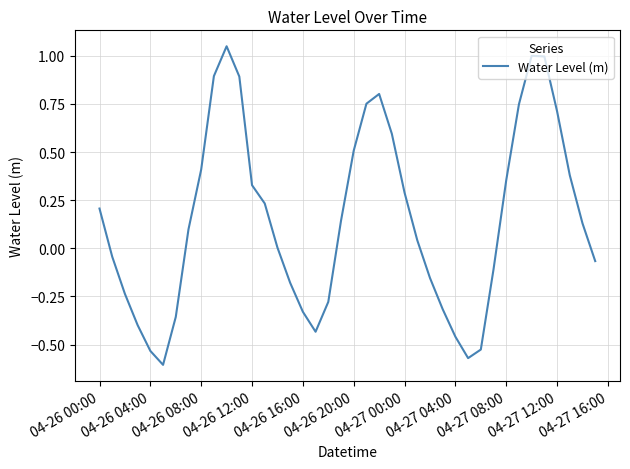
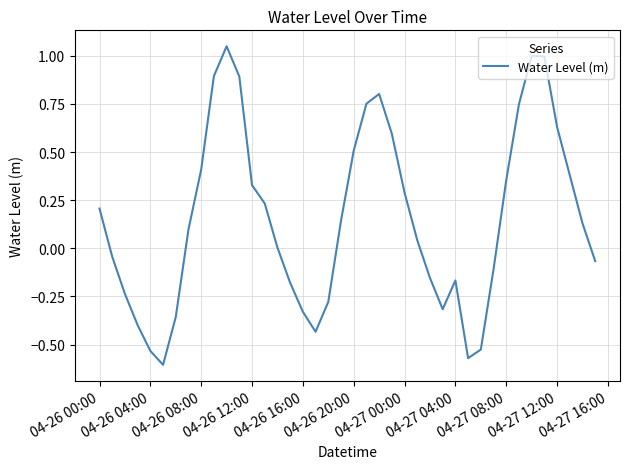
  {
    "04-26 00:00": 0.21,
    "04-26 04:00": -0.53,
    "04-26 08:00": 0.41,
    "04-26 12:00": 0.33,
    "04-26 16:00": -0.33,
    "04-26 20:00": 0.51,
    "04-27 00:00": 0.29,
-   "04-27 04:00": -0.46,
+   "04-27 04:00": -0.17,
    "04-27 08:00": 0.35,
-   "04-27 12:00": 0.71
+   "04-27 12:00": 0.63
  }
